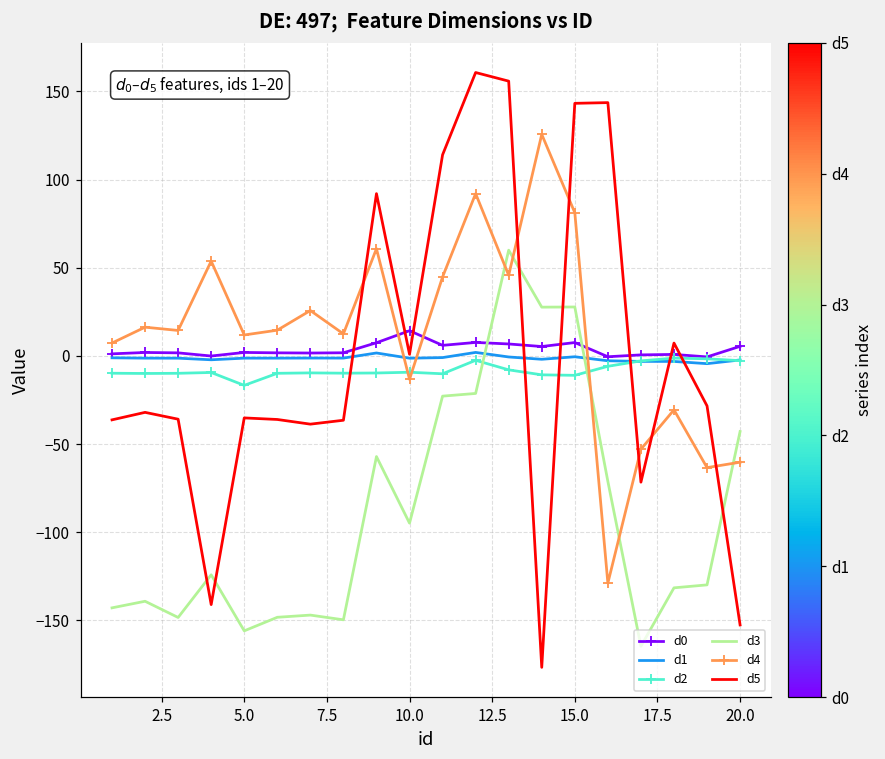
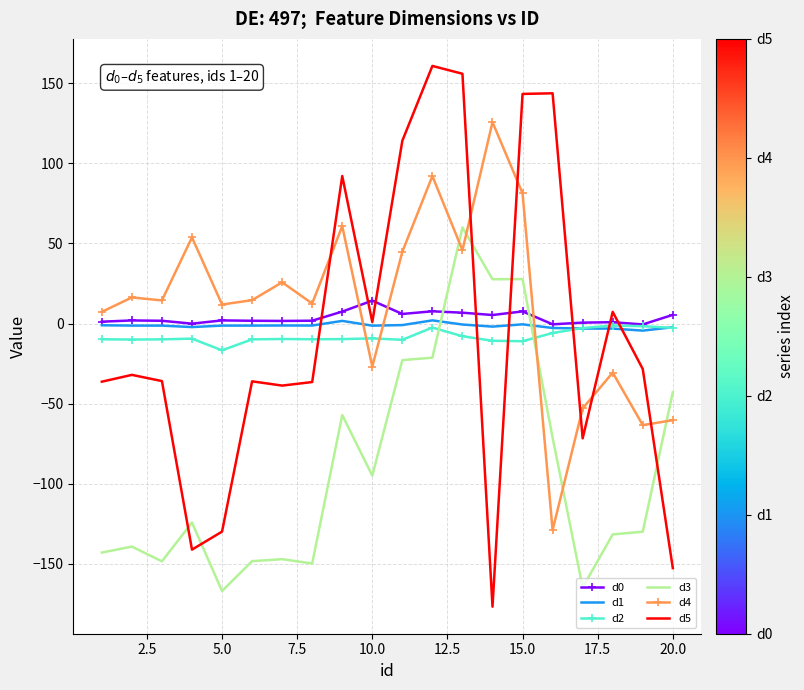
  {
    "d0": {
      "5.0": 2,
      "10.0": 14,
      "15.0": 8,
      "20.0": 5
    },
    "d1": {
      "5.0": -1,
      "10.0": -1,
      "15.0": 0
    },
    "d2": {
      "5.0": -17,
      "10.0": -9,
      "15.0": -11
    },
    "d3": {
-     "5.0": -156,
+     "5.0": -167,
      "10.0": -95,
      "15.0": 28,
      "20.0": -43
    },
    "d4": {
      "5.0": 12,
-     "10.0": -13,
+     "10.0": -27,
      "15.0": 81,
      "20.0": -60
    },
    "d5": {
-     "5.0": -35,
+     "5.0": -130,
      "10.0": 1,
      "15.0": 143,
      "20.0": -153
    }
  }
